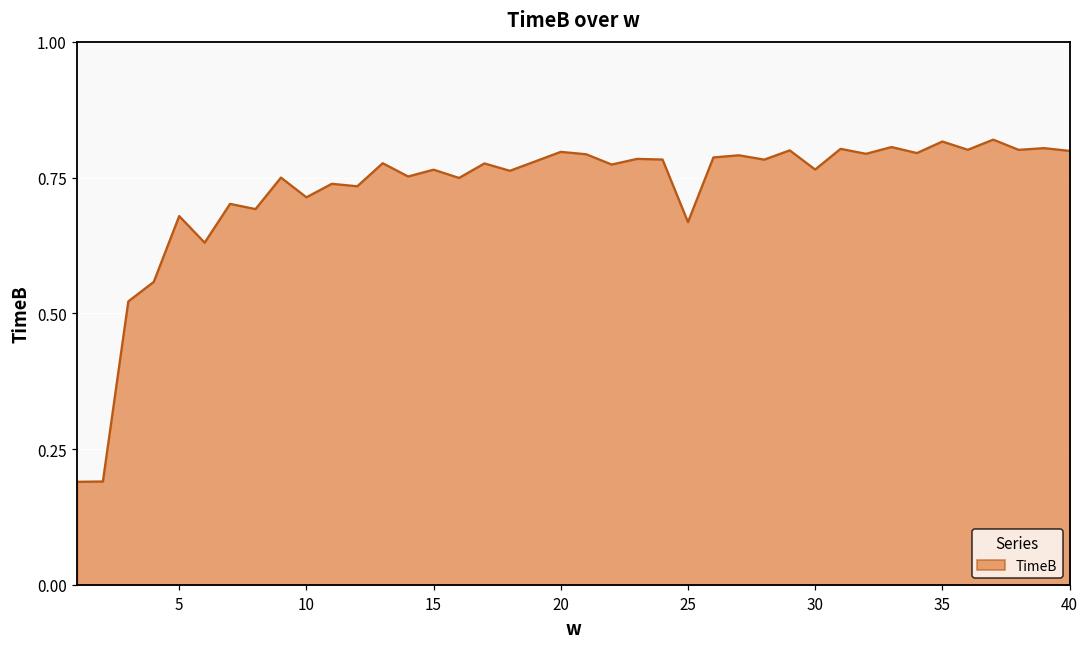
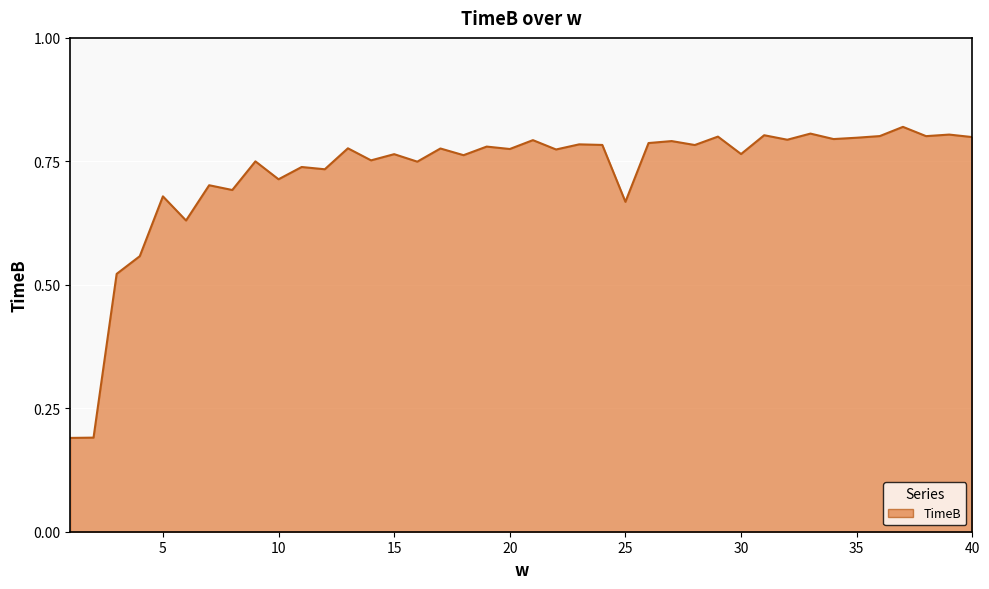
  {
    "5": 0.68,
    "10": 0.71,
    "15": 0.76,
-   "20": 0.80,
+   "20": 0.77,
    "25": 0.67,
    "30": 0.76,
-   "35": 0.82,
+   "35": 0.80,
    "40": 0.80
  }
